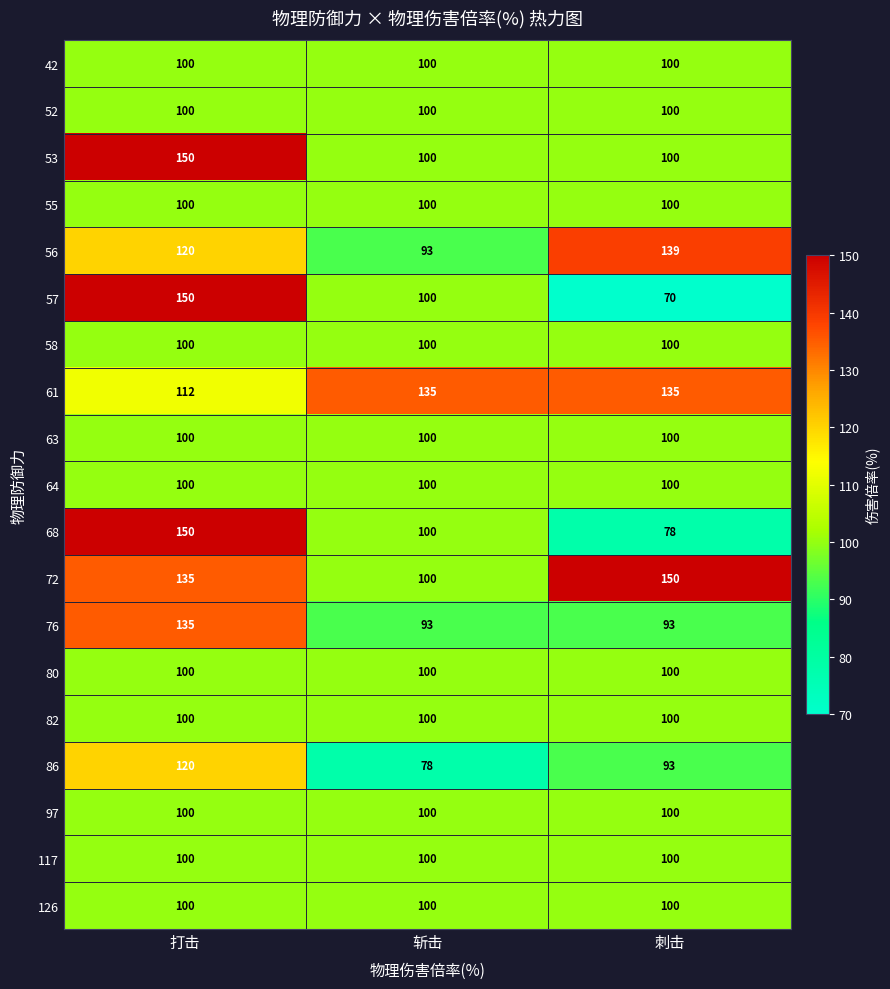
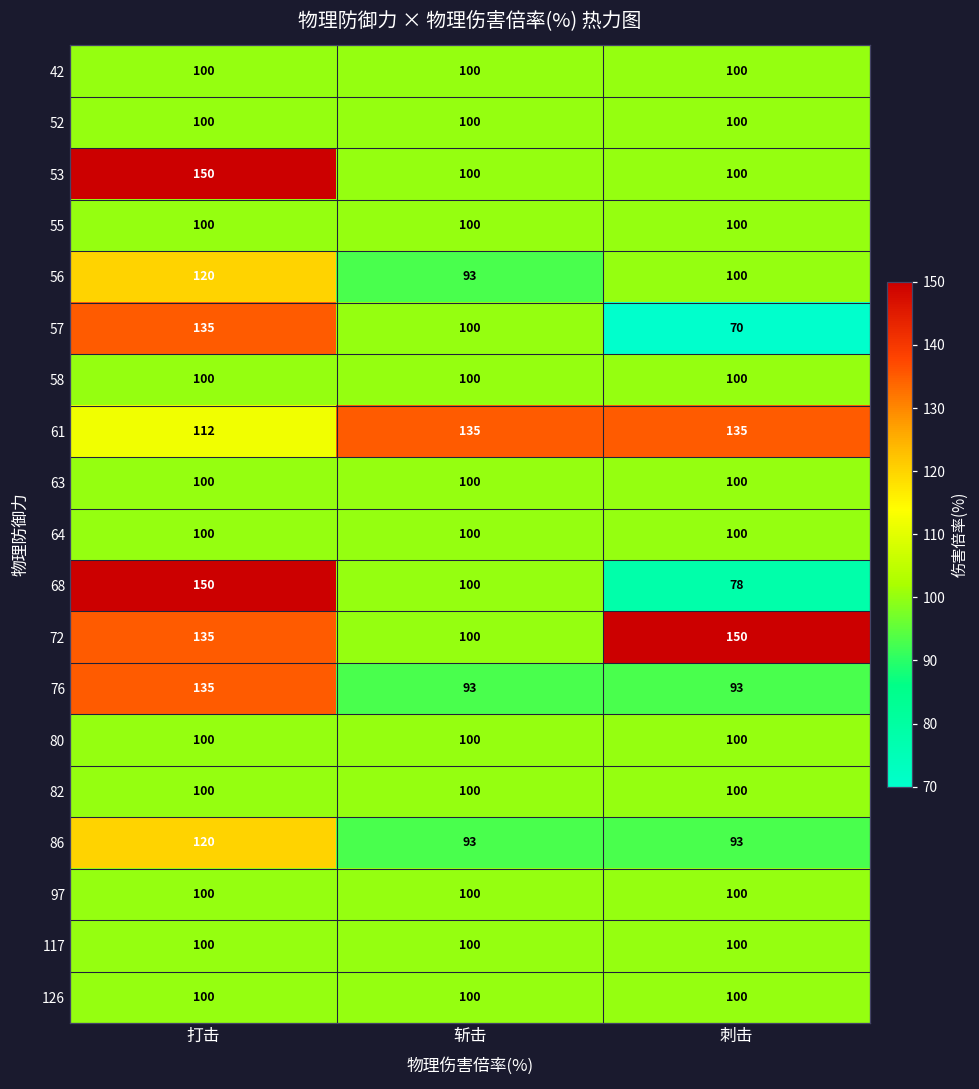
  {
    "42": {
      "打击": 100,
      "斩击": 100,
      "刺击": 100
    },
    "52": {
      "打击": 100,
      "斩击": 100,
      "刺击": 100
    },
    "53": {
      "打击": 150,
      "斩击": 100,
      "刺击": 100
    },
    "55": {
      "打击": 100,
      "斩击": 100,
      "刺击": 100
    },
    "56": {
      "打击": 120,
      "斩击": 93,
-     "刺击": 139
+     "刺击": 100
    },
    "57": {
-     "打击": 150,
+     "打击": 135,
      "斩击": 100,
      "刺击": 70
    },
    "58": {
      "打击": 100,
      "斩击": 100,
      "刺击": 100
    },
    "61": {
      "打击": 112,
      "斩击": 135,
      "刺击": 135
    },
    "63": {
      "打击": 100,
      "斩击": 100,
      "刺击": 100
    },
    "64": {
      "打击": 100,
      "斩击": 100,
      "刺击": 100
    },
    "68": {
      "打击": 150,
      "斩击": 100,
      "刺击": 78
    },
    "72": {
      "打击": 135,
      "斩击": 100,
      "刺击": 150
    },
    "76": {
      "打击": 135,
      "斩击": 93,
      "刺击": 93
    },
    "80": {
      "打击": 100,
      "斩击": 100,
      "刺击": 100
    },
    "82": {
      "打击": 100,
      "斩击": 100,
      "刺击": 100
    },
    "86": {
      "打击": 120,
-     "斩击": 78,
+     "斩击": 93,
      "刺击": 93
    },
    "97": {
      "打击": 100,
      "斩击": 100,
      "刺击": 100
    },
    "117": {
      "打击": 100,
      "斩击": 100,
      "刺击": 100
    },
    "126": {
      "打击": 100,
      "斩击": 100,
      "刺击": 100
    }
  }
